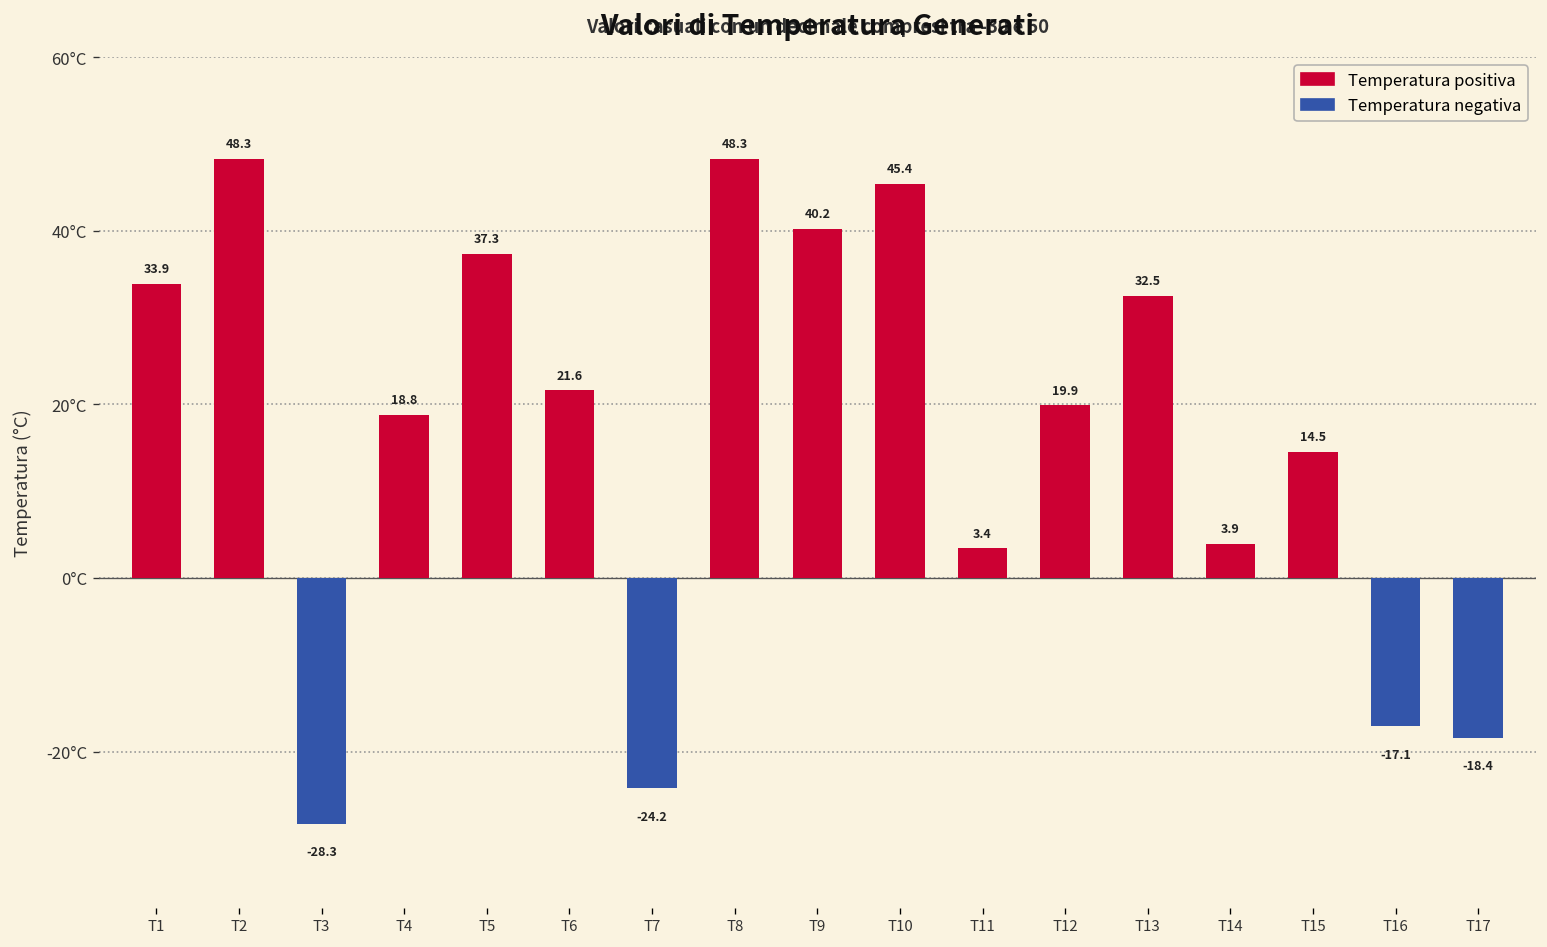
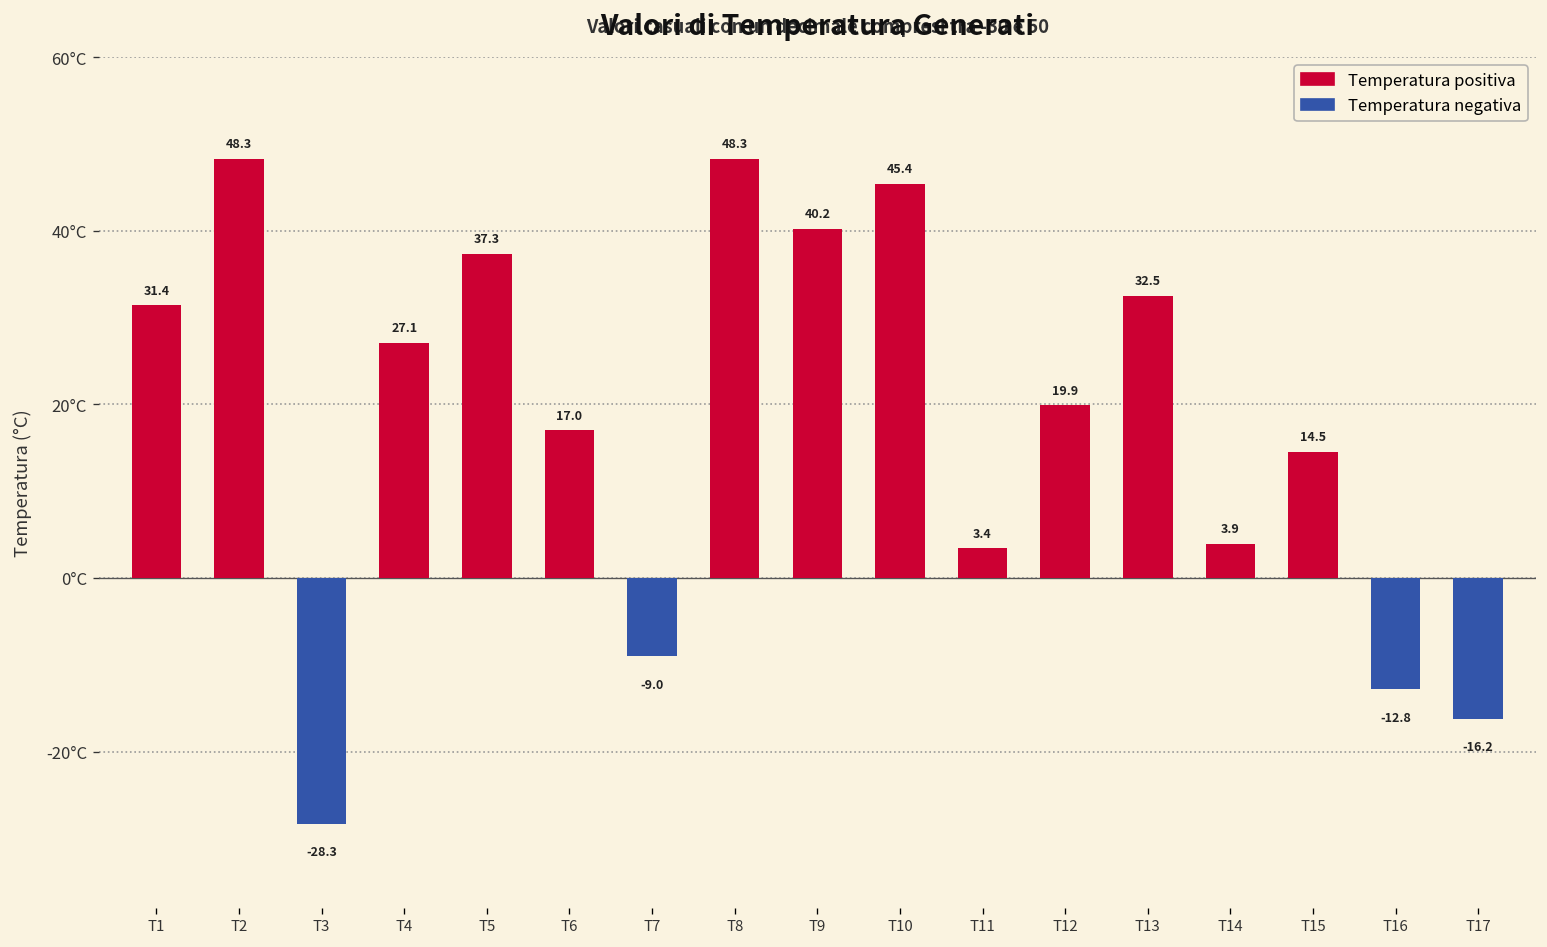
  {
-   "T1": 33.9,
+   "T1": 31.4,
    "T2": 48.3,
    "T3": -28.3,
-   "T4": 18.8,
+   "T4": 27.1,
    "T5": 37.3,
-   "T6": 21.6,
-   "T7": -24.2,
+   "T6": 17.0,
+   "T7": -9.0,
    "T8": 48.3,
    "T9": 40.2,
    "T10": 45.4,
    "T11": 3.4,
    "T12": 19.9,
    "T13": 32.5,
    "T14": 3.9,
    "T15": 14.5,
-   "T16": -17.1,
-   "T17": -18.4
+   "T16": -12.8,
+   "T17": -16.2
  }
